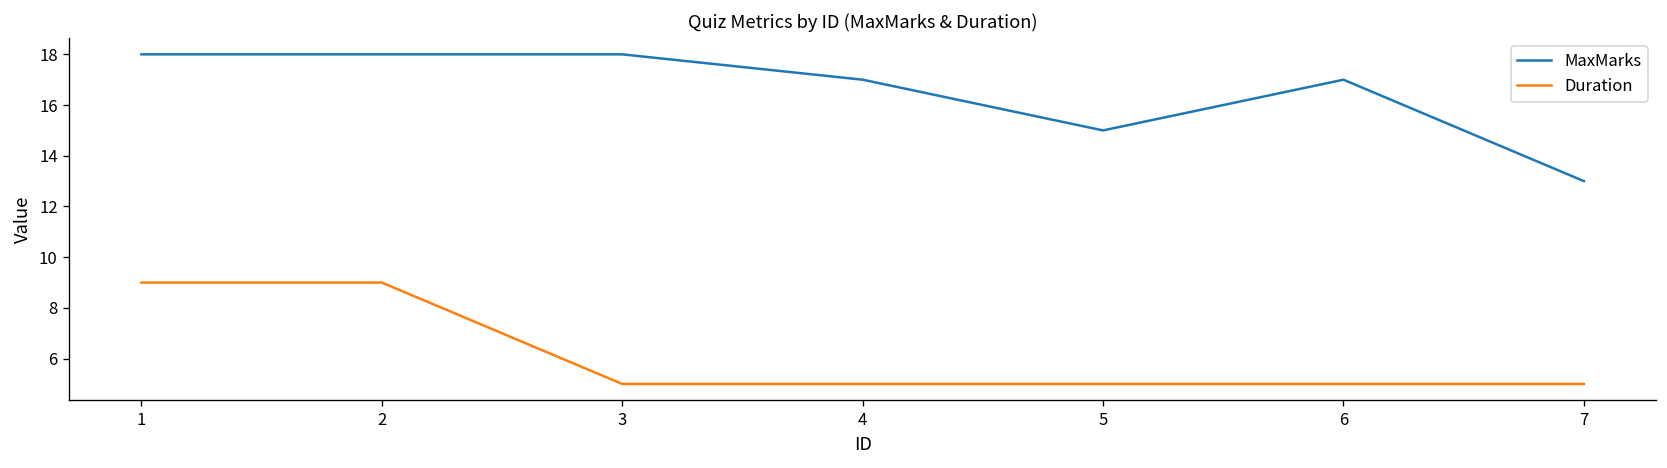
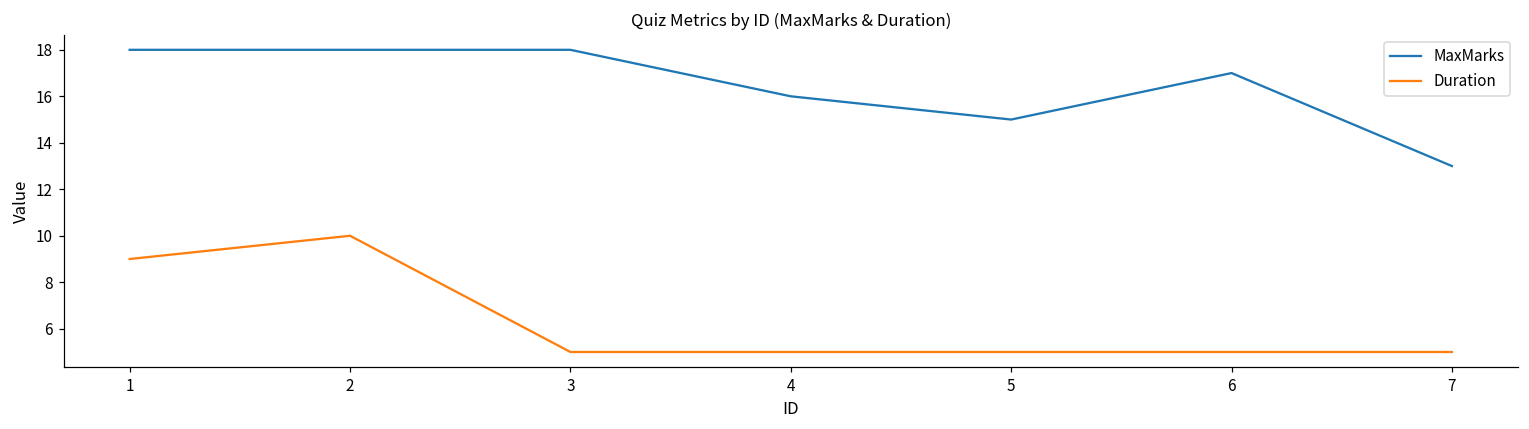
  {
    "MaxMarks": {
      "1": 18,
      "2": 18,
      "3": 18,
-     "4": 17,
+     "4": 16,
      "5": 15,
      "6": 17,
      "7": 13
    },
    "Duration": {
      "1": 9,
-     "2": 9,
+     "2": 10,
      "3": 5,
      "4": 5,
      "5": 5,
      "6": 5,
      "7": 5
    }
  }
